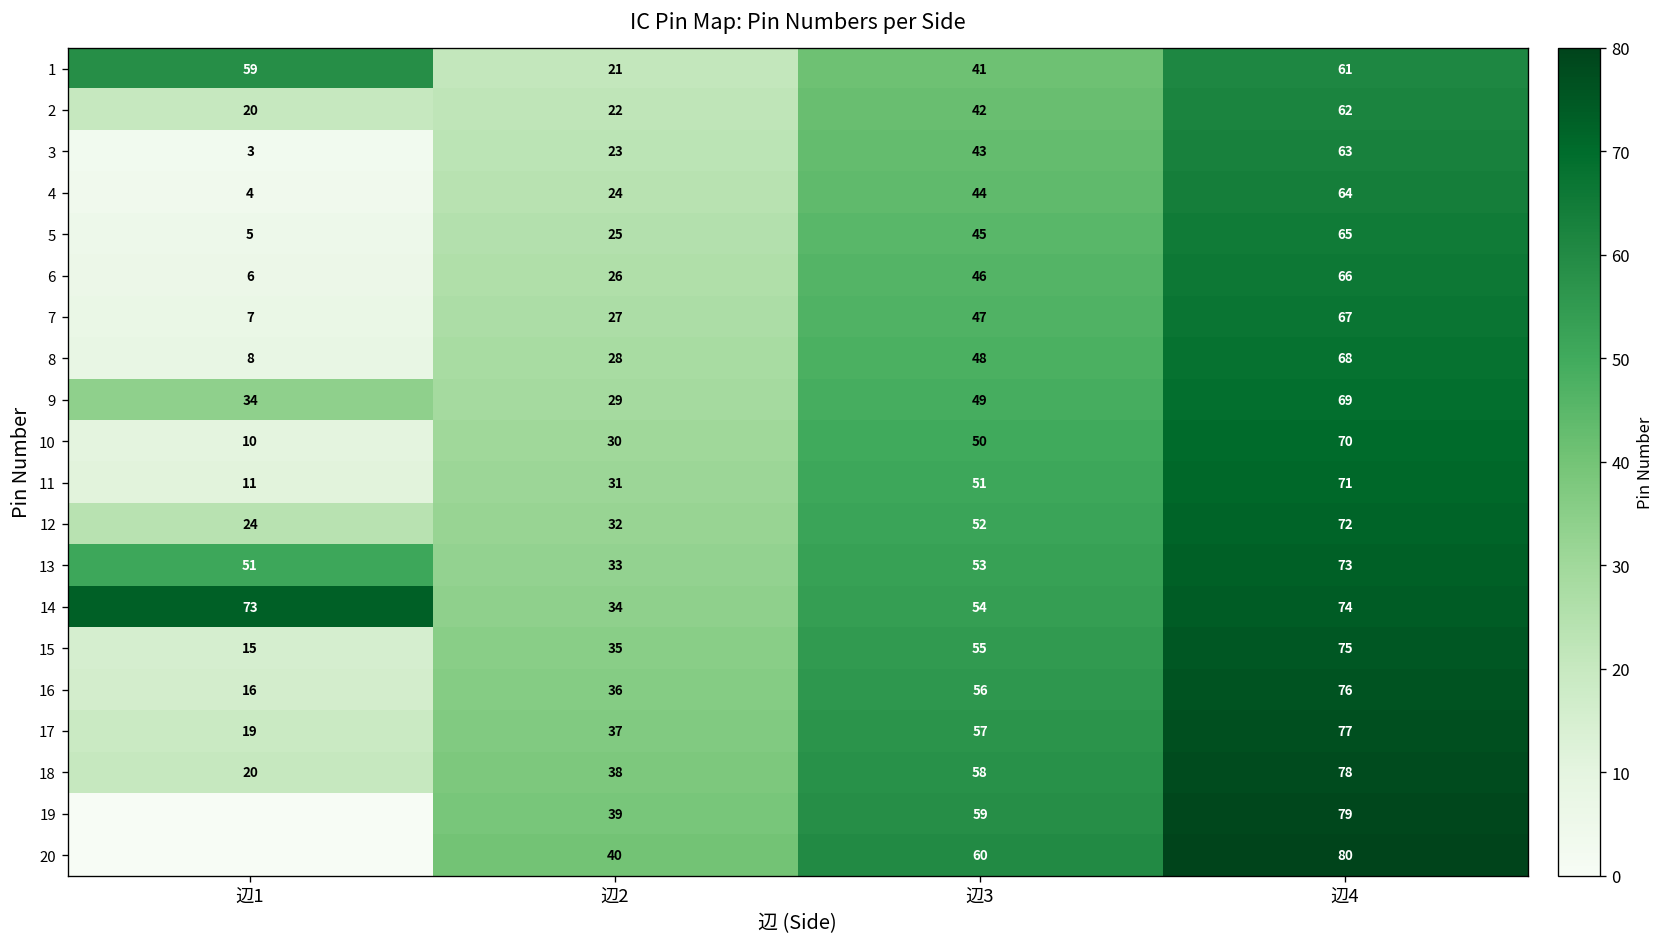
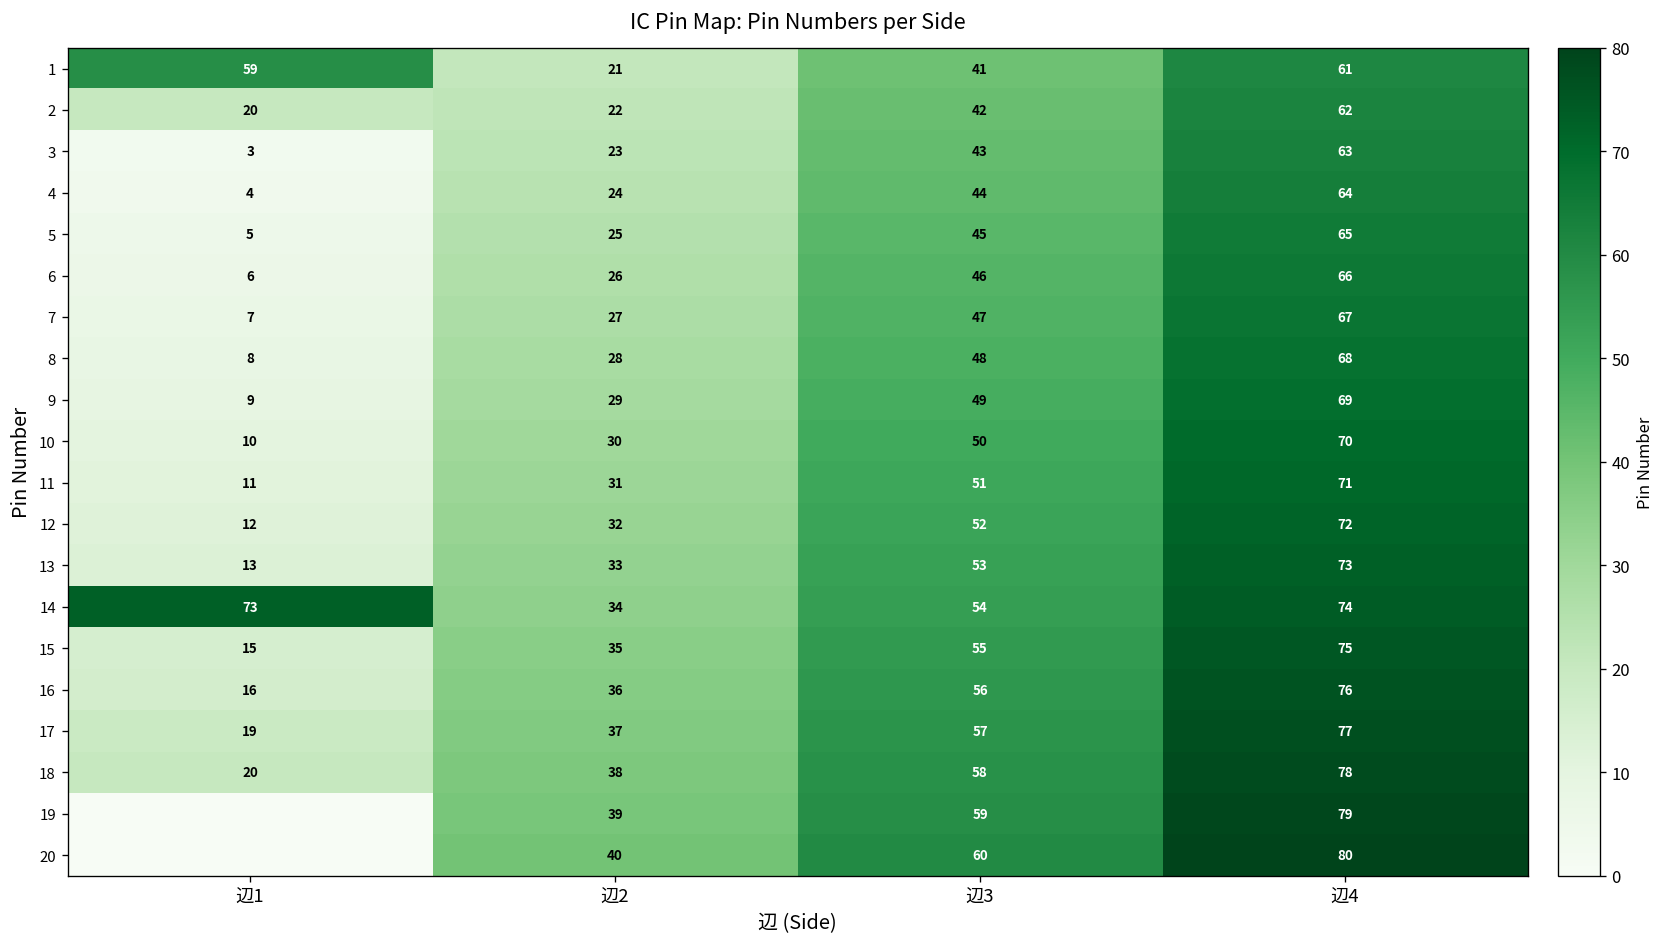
  {
    "1": {
      "辺1": 59,
      "辺2": 21,
      "辺3": 41,
      "辺4": 61
    },
    "2": {
      "辺1": 20,
      "辺2": 22,
      "辺3": 42,
      "辺4": 62
    },
    "3": {
      "辺1": 3,
      "辺2": 23,
      "辺3": 43,
      "辺4": 63
    },
    "4": {
      "辺1": 4,
      "辺2": 24,
      "辺3": 44,
      "辺4": 64
    },
    "5": {
      "辺1": 5,
      "辺2": 25,
      "辺3": 45,
      "辺4": 65
    },
    "6": {
      "辺1": 6,
      "辺2": 26,
      "辺3": 46,
      "辺4": 66
    },
    "7": {
      "辺1": 7,
      "辺2": 27,
      "辺3": 47,
      "辺4": 67
    },
    "8": {
      "辺1": 8,
      "辺2": 28,
      "辺3": 48,
      "辺4": 68
    },
    "9": {
-     "辺1": 34,
+     "辺1": 9,
      "辺2": 29,
      "辺3": 49,
      "辺4": 69
    },
    "10": {
      "辺1": 10,
      "辺2": 30,
      "辺3": 50,
      "辺4": 70
    },
    "11": {
      "辺1": 11,
      "辺2": 31,
      "辺3": 51,
      "辺4": 71
    },
    "12": {
-     "辺1": 24,
+     "辺1": 12,
      "辺2": 32,
      "辺3": 52,
      "辺4": 72
    },
    "13": {
-     "辺1": 51,
+     "辺1": 13,
      "辺2": 33,
      "辺3": 53,
      "辺4": 73
    },
    "14": {
      "辺1": 73,
      "辺2": 34,
      "辺3": 54,
      "辺4": 74
    },
    "15": {
      "辺1": 15,
      "辺2": 35,
      "辺3": 55,
      "辺4": 75
    },
    "16": {
      "辺1": 16,
      "辺2": 36,
      "辺3": 56,
      "辺4": 76
    },
    "17": {
      "辺1": 19,
      "辺2": 37,
      "辺3": 57,
      "辺4": 77
    },
    "18": {
      "辺1": 20,
      "辺2": 38,
      "辺3": 58,
      "辺4": 78
    },
    "19": {
      "辺2": 39,
      "辺3": 59,
      "辺4": 79
    },
    "20": {
      "辺2": 40,
      "辺3": 60,
      "辺4": 80
    }
  }
